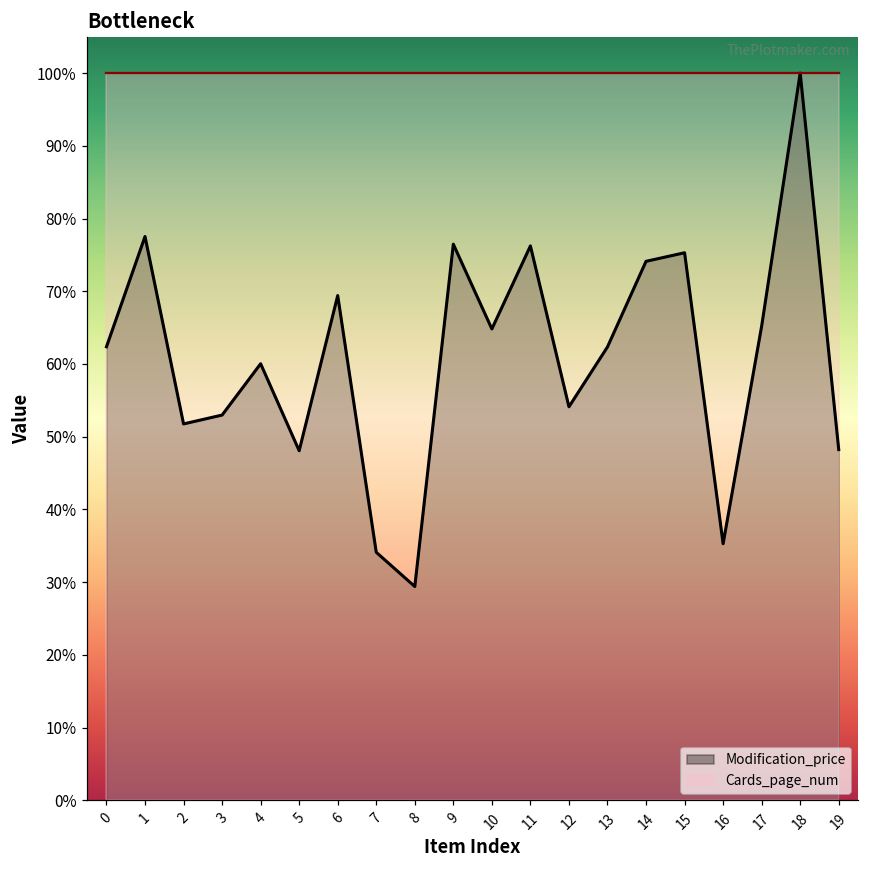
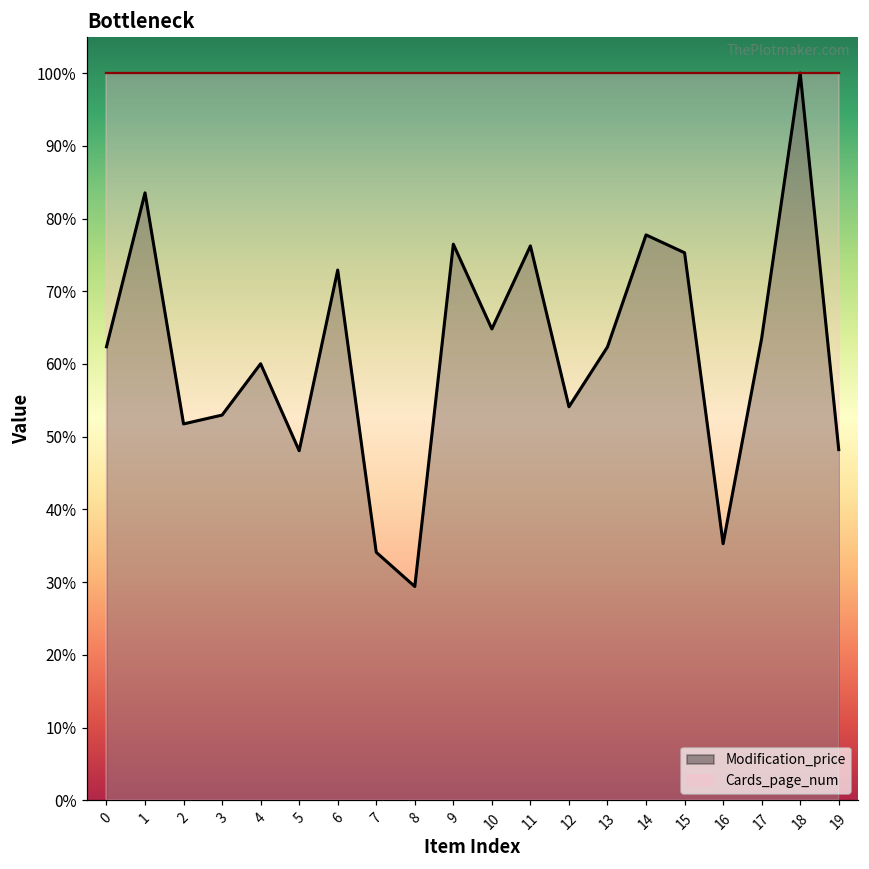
  {
    "Modification_price": {
      "0": "62%",
-     "1": "78%",
+     "1": "84%",
      "2": "52%",
      "3": "53%",
      "4": "60%",
      "5": "48%",
-     "6": "69%",
+     "6": "73%",
      "7": "34%",
      "8": "29%",
      "9": "76%",
      "10": "65%",
      "11": "76%",
      "12": "54%",
      "13": "62%",
-     "14": "74%",
+     "14": "78%",
      "15": "75%",
      "16": "35%",
-     "17": "65%",
+     "17": "64%",
      "19": "48%"
    },
    "Cards_page_num": {
      "0": "100%",
      "1": "100%",
      "2": "100%",
      "3": "100%",
      "4": "100%",
      "5": "100%",
      "6": "100%",
      "7": "100%",
      "8": "100%",
      "9": "100%",
      "10": "100%",
      "11": "100%",
      "12": "100%",
      "13": "100%",
      "14": "100%",
      "15": "100%",
      "16": "100%",
      "17": "100%",
      "19": "100%"
    }
  }
